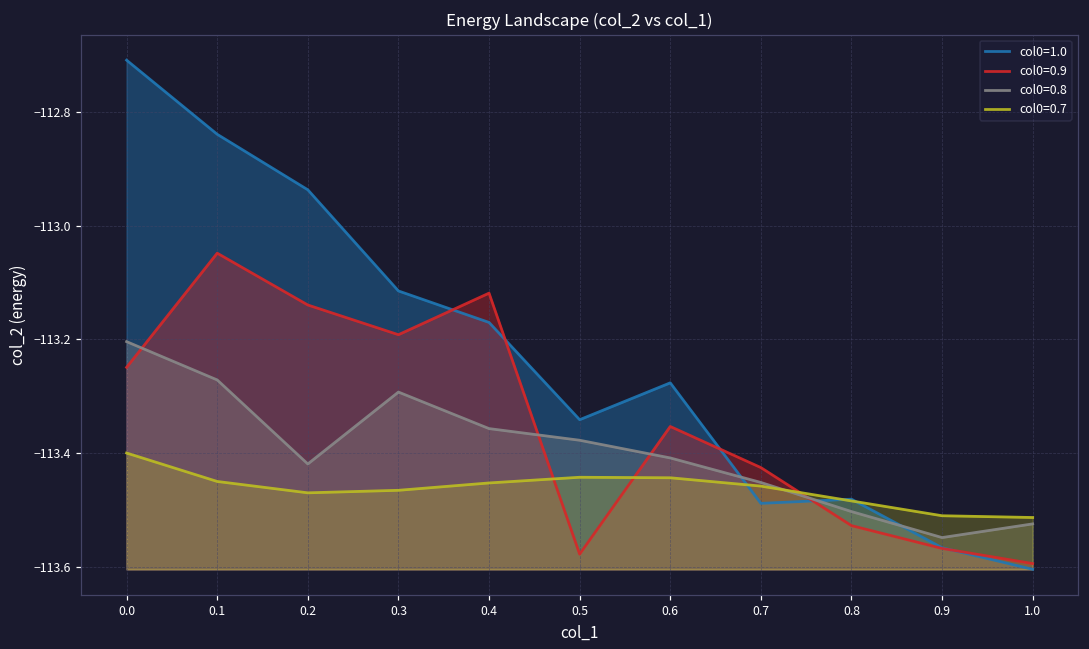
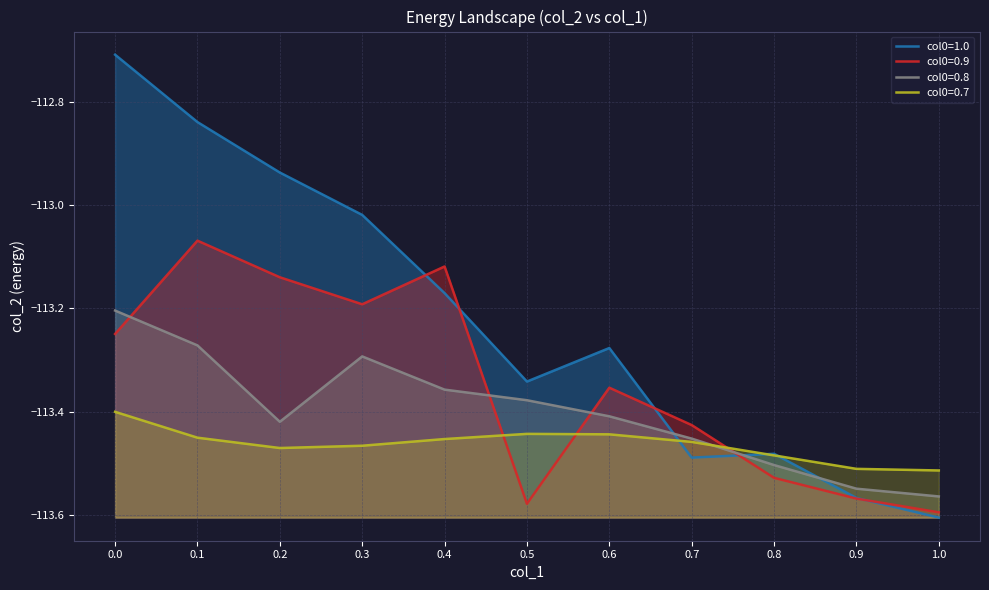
  {
    "col0=1.0": {
      "0.0": -112.71,
      "0.1": -112.84,
      "0.2": -112.94,
-     "0.3": -113.12,
+     "0.3": -113.02,
      "0.4": -113.17,
      "0.5": -113.34,
      "0.6": -113.28,
      "0.7": -113.49,
      "1.0": -113.60
    },
    "col0=0.9": {
      "0.0": -113.25,
-     "0.1": -113.05,
+     "0.1": -113.07,
      "0.2": -113.14,
      "0.3": -113.19,
      "0.4": -113.12,
      "0.5": -113.58,
      "0.6": -113.35,
      "0.7": -113.43,
      "0.8": -113.53,
      "1.0": -113.59
    },
    "col0=0.8": {
      "0.0": -113.20,
      "0.1": -113.27,
      "0.2": -113.42,
      "0.3": -113.29,
      "0.4": -113.36,
      "0.5": -113.38,
      "0.6": -113.41,
      "0.7": -113.45,
      "0.8": -113.50,
      "0.9": -113.55,
-     "1.0": -113.52
+     "1.0": -113.56
    },
    "col0=0.7": {
      "0.0": -113.40,
      "0.1": -113.45,
      "0.2": -113.47,
      "0.3": -113.47,
      "0.4": -113.45,
      "0.5": -113.44,
      "0.6": -113.44,
      "0.7": -113.46,
      "0.9": -113.51,
      "1.0": -113.51
    }
  }
